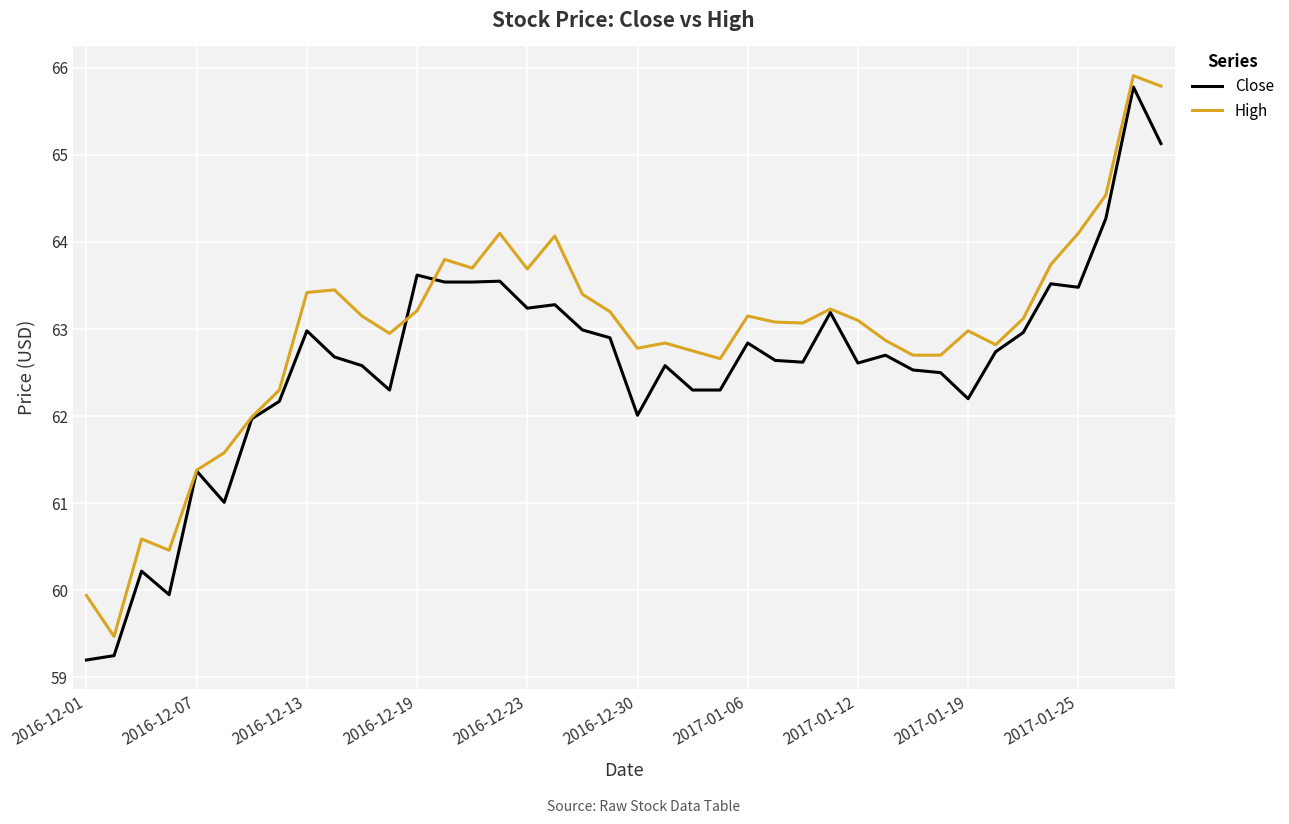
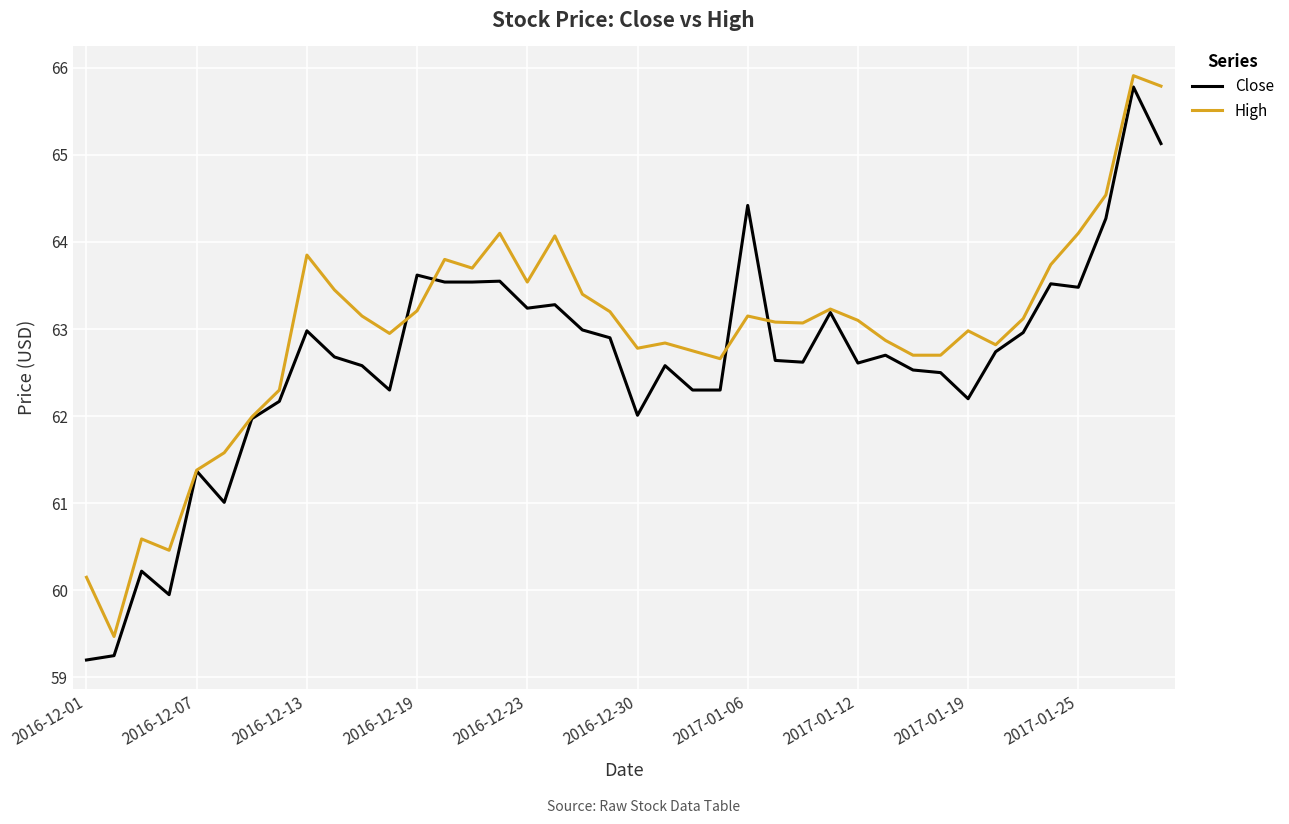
  {
    "Close": {
      "2016-12-01": 59.2,
      "2016-12-13": 63.0,
      "2016-12-19": 63.6,
      "2016-12-23": 63.2,
      "2016-12-30": 62.0,
-     "2017-01-06": 62.8,
+     "2017-01-06": 64.4,
      "2017-01-12": 62.6,
      "2017-01-19": 62.2,
      "2017-01-25": 63.5
    },
    "High": {
-     "2016-12-01": 59.9,
-     "2016-12-13": 63.4,
+     "2016-12-01": 60.2,
+     "2016-12-13": 63.9,
      "2016-12-19": 63.2,
-     "2016-12-23": 63.7,
+     "2016-12-23": 63.5,
      "2016-12-30": 62.8,
      "2017-01-06": 63.2,
      "2017-01-12": 63.1,
      "2017-01-19": 63.0,
      "2017-01-25": 64.1
    }
  }
